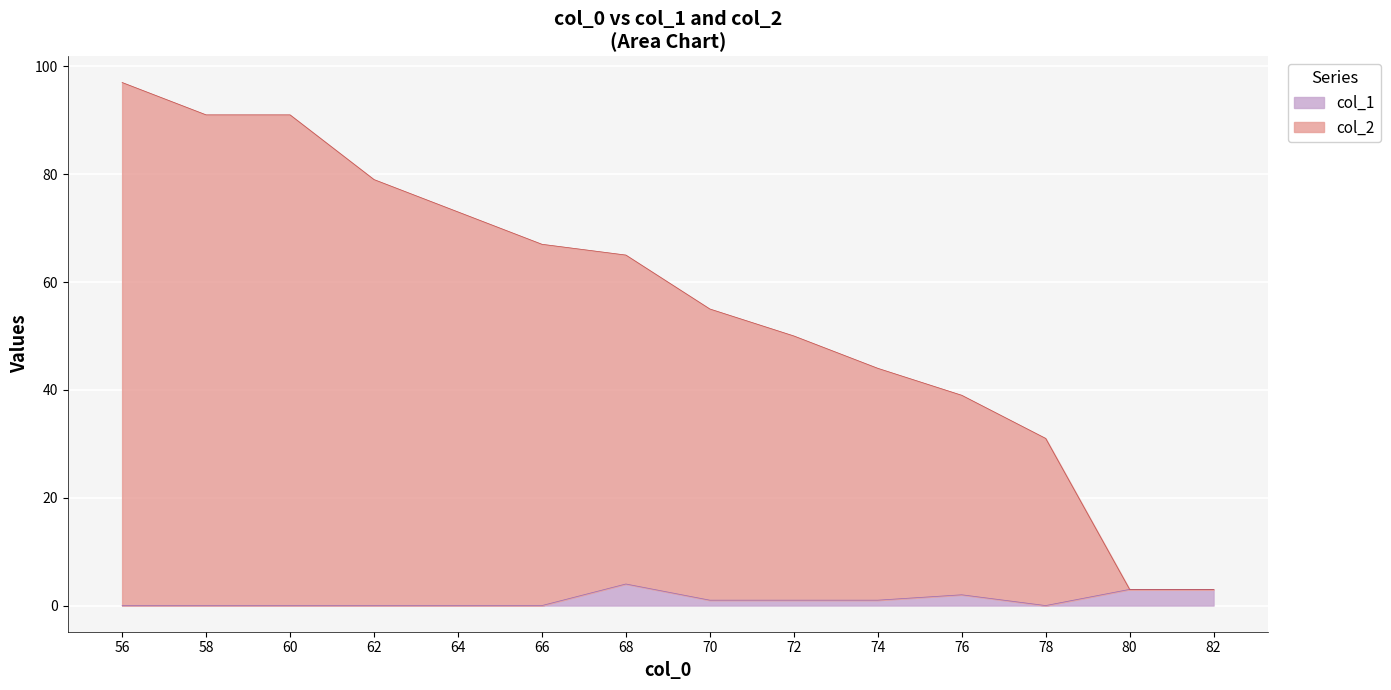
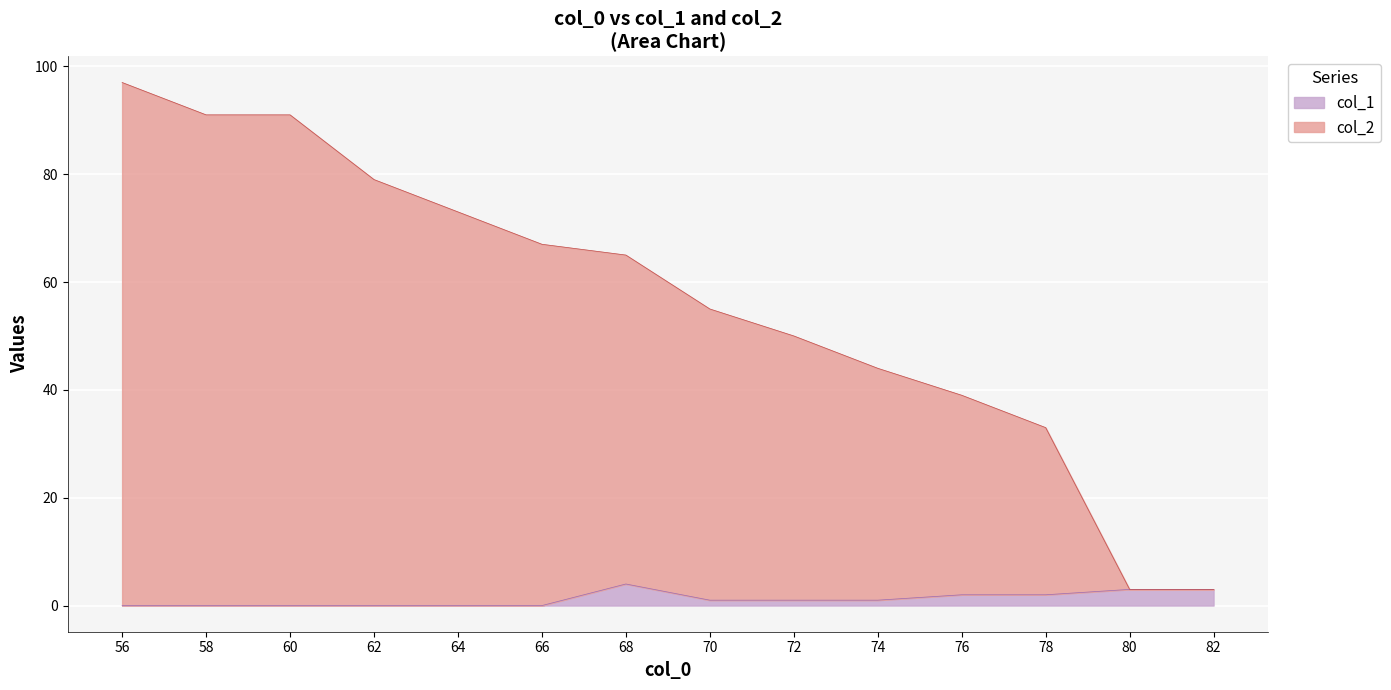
  {
    "col_1": {
      "56": 0,
      "58": 0,
      "60": 0,
      "62": 0,
      "64": 0,
      "66": 0,
      "68": 4,
      "70": 1,
      "72": 1,
      "74": 1,
      "76": 2,
-     "78": 0
+     "78": 2
    },
    "col_2": {
      "56": 97,
      "58": 91,
      "60": 91,
      "62": 79,
      "64": 73,
      "66": 67,
      "68": 61,
      "70": 54,
      "72": 49,
      "74": 43,
      "76": 37,
      "78": 31
    }
  }
